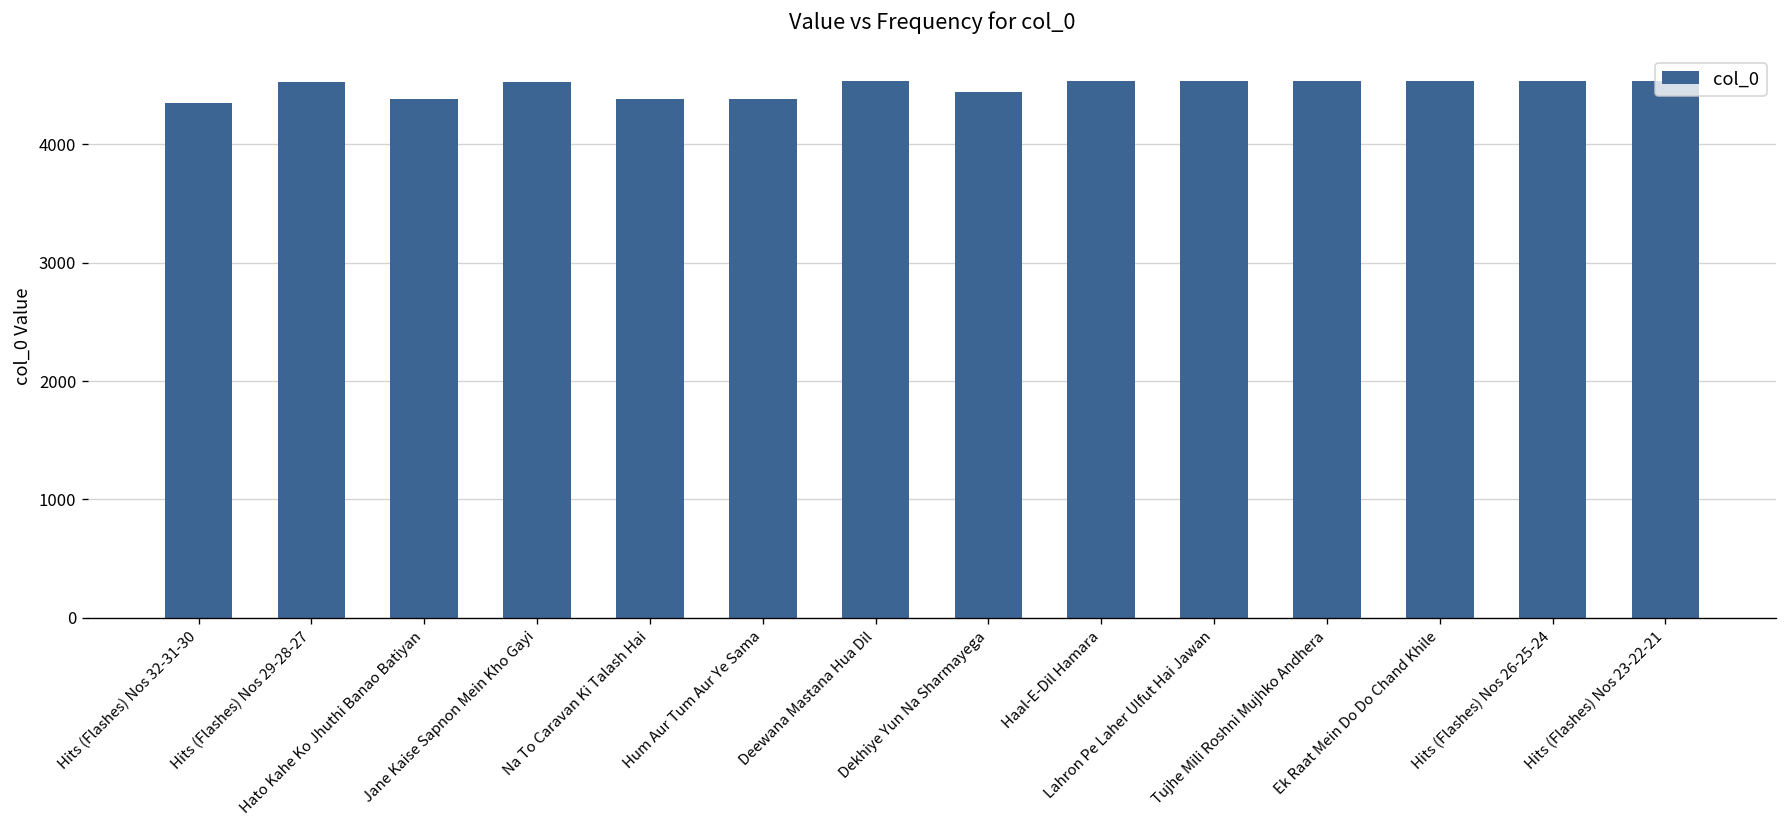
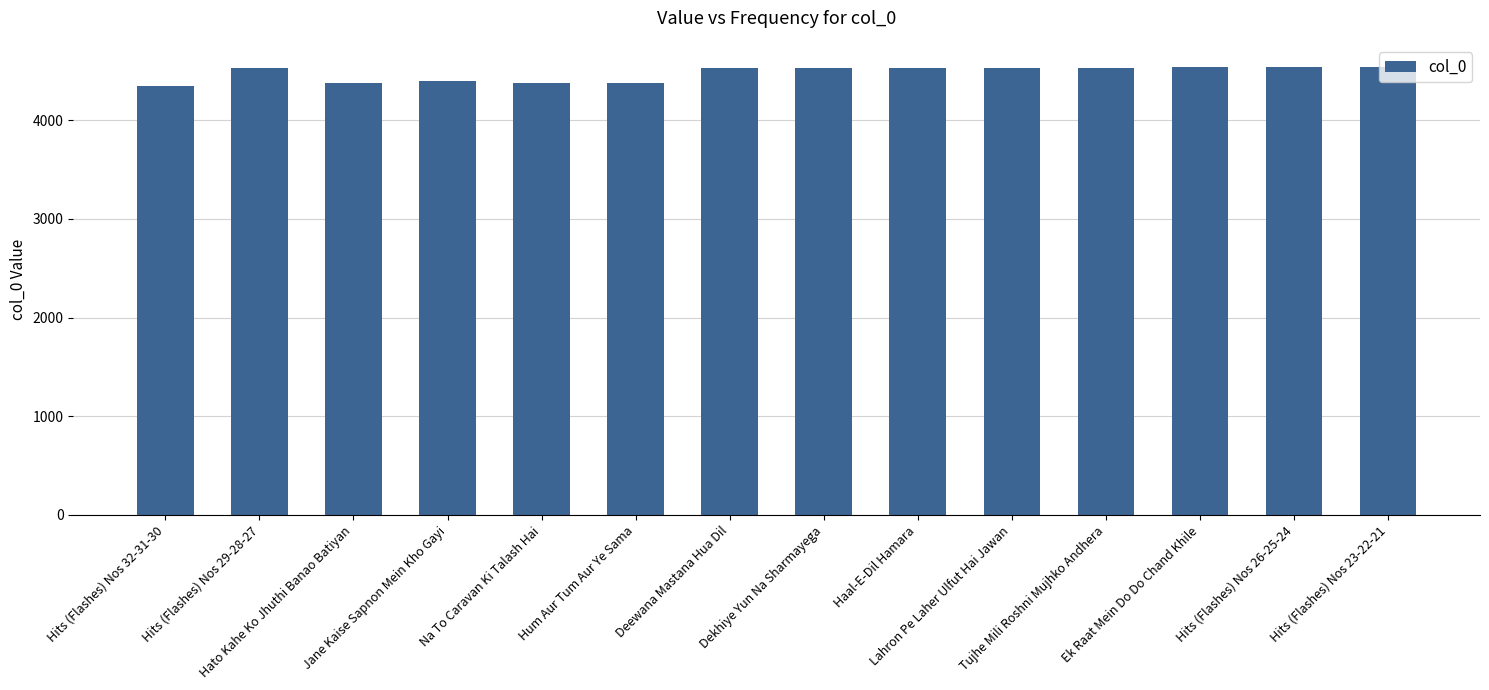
  {
    "Hits (Flashes) Nos 32-31-30": 4300,
    "Hits (Flashes) Nos 29-28-27": 4500,
    "Hato Kahe Ko Jhuthi Banao Batiyan": 4400,
-   "Jane Kaise Sapnon Mein Kho Gayi": 4500,
+   "Jane Kaise Sapnon Mein Kho Gayi": 4400,
    "Na To Caravan Ki Talash Hai": 4400,
    "Hum Aur Tum Aur Ye Sama": 4400,
    "Deewana Mastana Hua Dil": 4500,
-   "Dekhiye Yun Na Sharmayega": 4400,
+   "Dekhiye Yun Na Sharmayega": 4500,
    "Haal-E-Dil Hamara": 4500,
    "Lahron Pe Laher Ulfut Hai Jawan": 4500,
    "Tujhe Mili Roshni Mujhko Andhera": 4500,
    "Ek Raat Mein Do Do Chand Khile": 4500,
    "Hits (Flashes) Nos 26-25-24": 4500
  }
